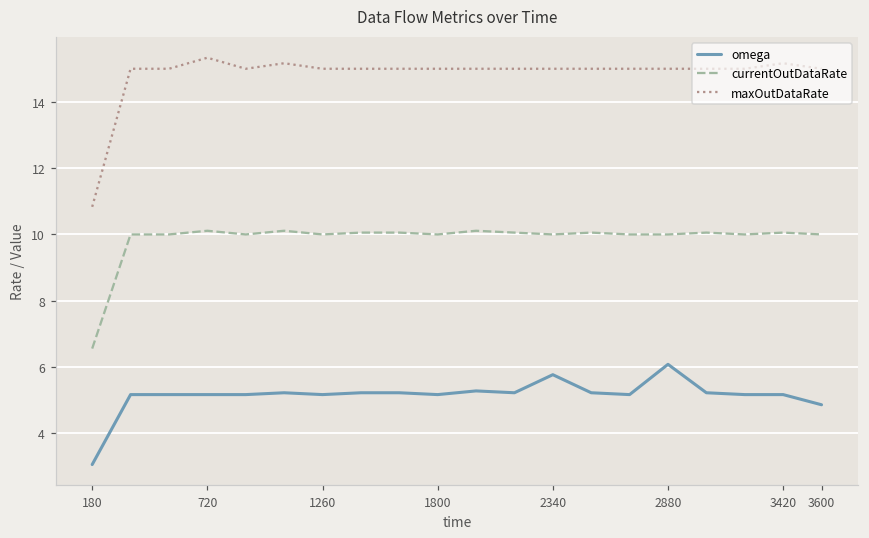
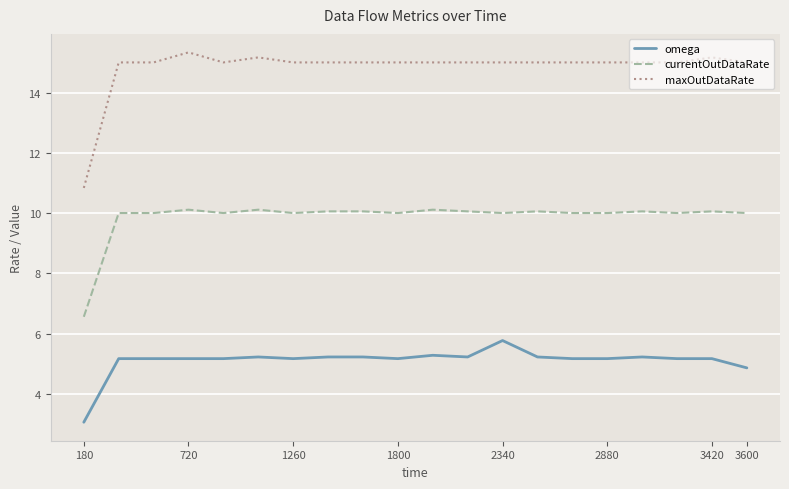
  {
    "omega": {
      "180": 3.1,
      "720": 5.2,
      "1260": 5.2,
      "1800": 5.2,
      "2340": 5.8,
-     "2880": 6.1,
+     "2880": 5.2,
      "3420": 5.2,
      "3600": 4.9
    }
  }
